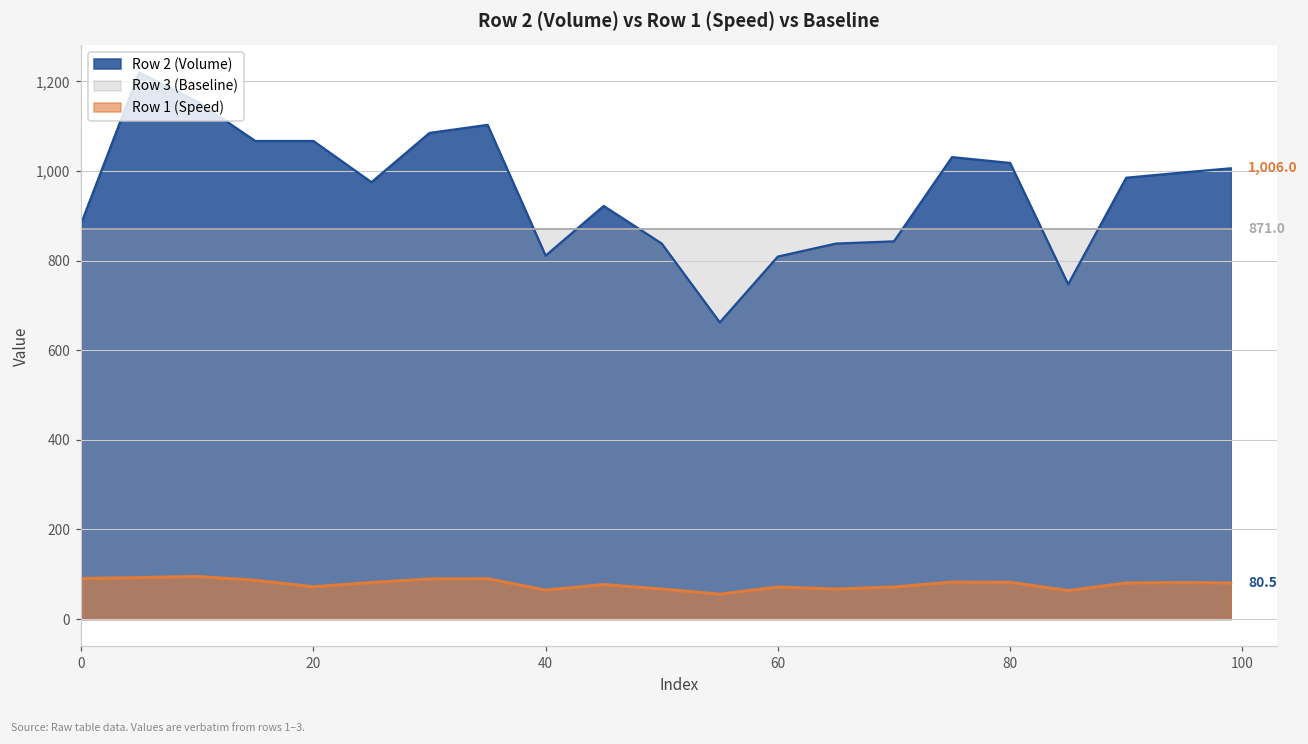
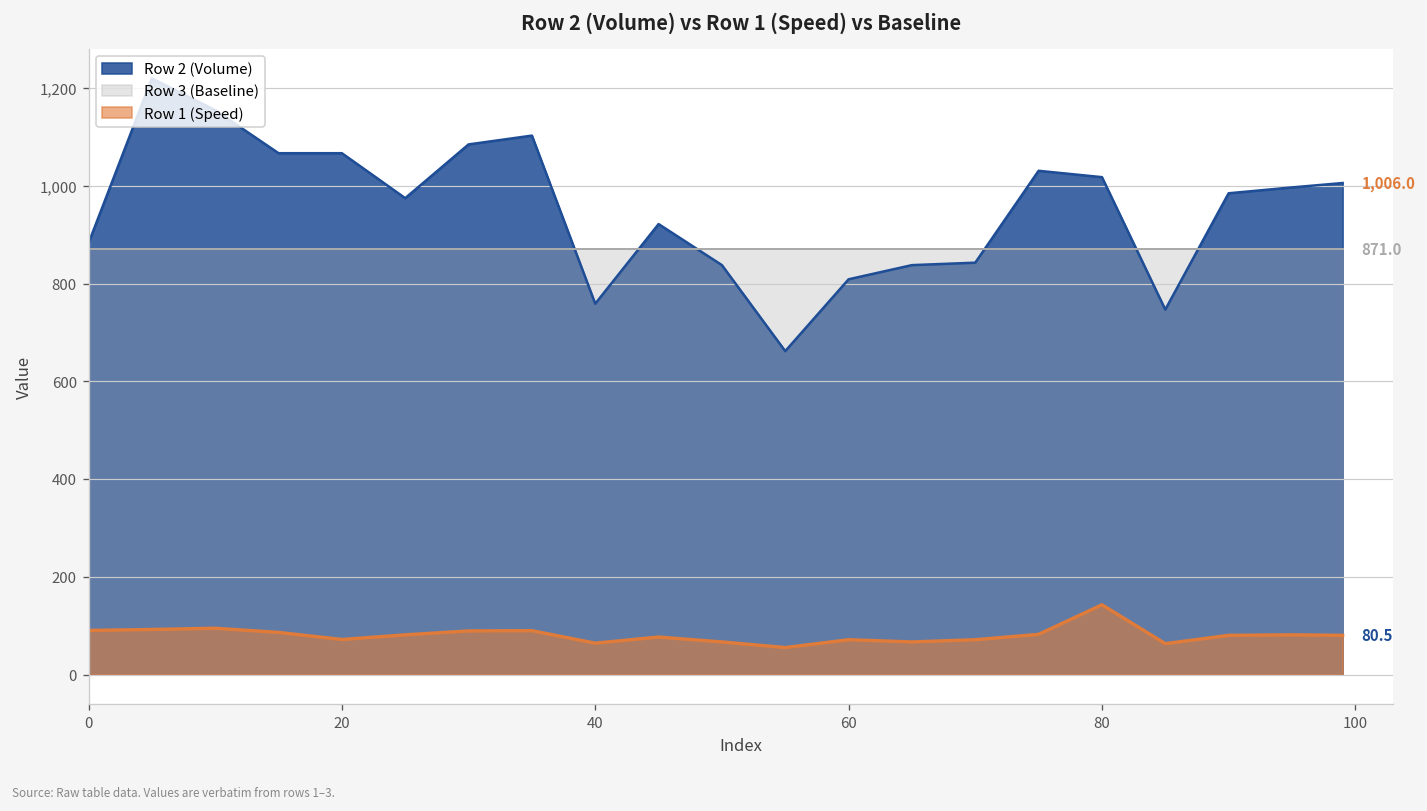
  {
    "Row 2 (Volume)": {
      "0": "880",
      "20": "1,070",
-     "40": "810",
+     "40": "760",
      "60": "810",
      "80": "1,020"
    },
    "Row 3 (Baseline)": {
      "0": "870",
      "20": "870",
      "40": "870",
      "60": "870",
      "80": "870"
    },
    "Row 1 (Speed)": {
      "0": "90",
      "20": "70",
      "40": "60",
      "60": "70",
-     "80": "80"
+     "80": "140"
    }
  }
